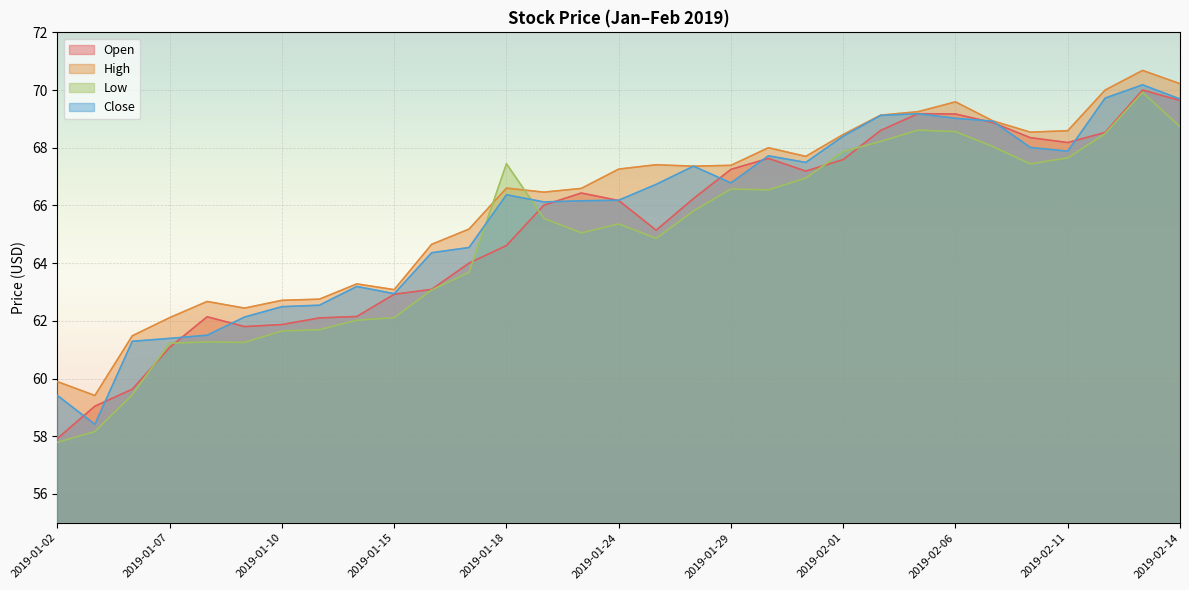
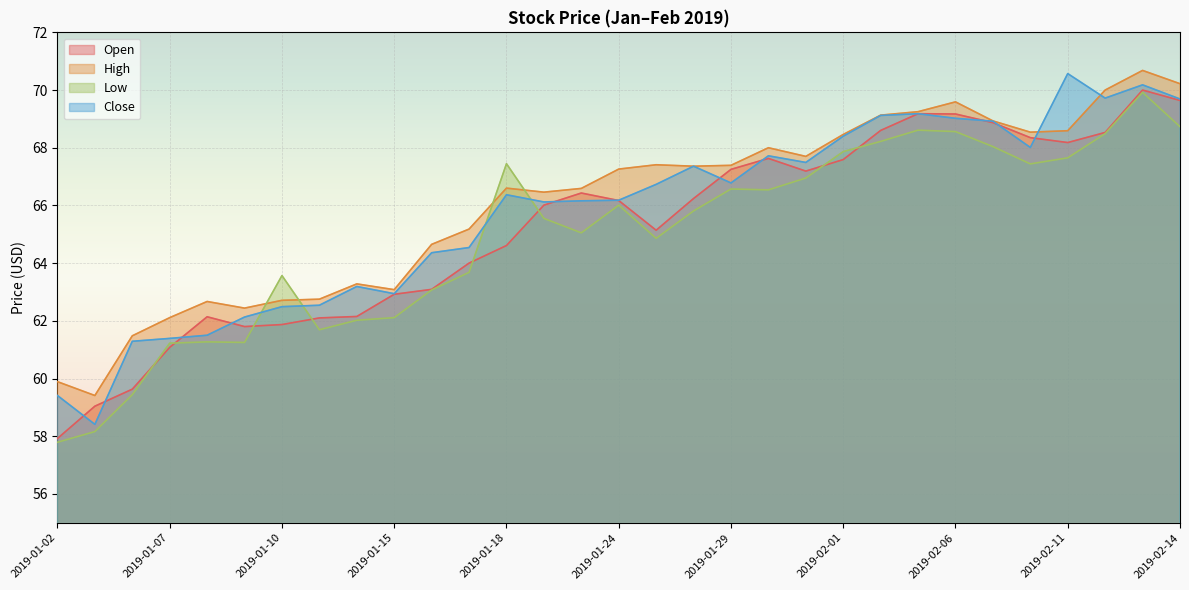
  {
    "Low": {
      "2019-01-02": 57.8,
      "2019-01-07": 61.2,
-     "2019-01-10": 61.7,
+     "2019-01-10": 63.6,
      "2019-01-15": 62.1,
      "2019-01-18": 67.4,
-     "2019-01-24": 65.4,
+     "2019-01-24": 66.0,
      "2019-01-29": 66.6,
      "2019-02-01": 67.9,
      "2019-02-06": 68.6,
      "2019-02-11": 67.7,
      "2019-02-14": 68.7
    },
    "Close": {
      "2019-01-02": 59.4,
      "2019-01-07": 61.4,
      "2019-01-10": 62.5,
      "2019-01-18": 66.4,
      "2019-01-29": 66.8,
      "2019-02-06": 69.0,
-     "2019-02-11": 67.9
+     "2019-02-11": 70.6
    }
  }
